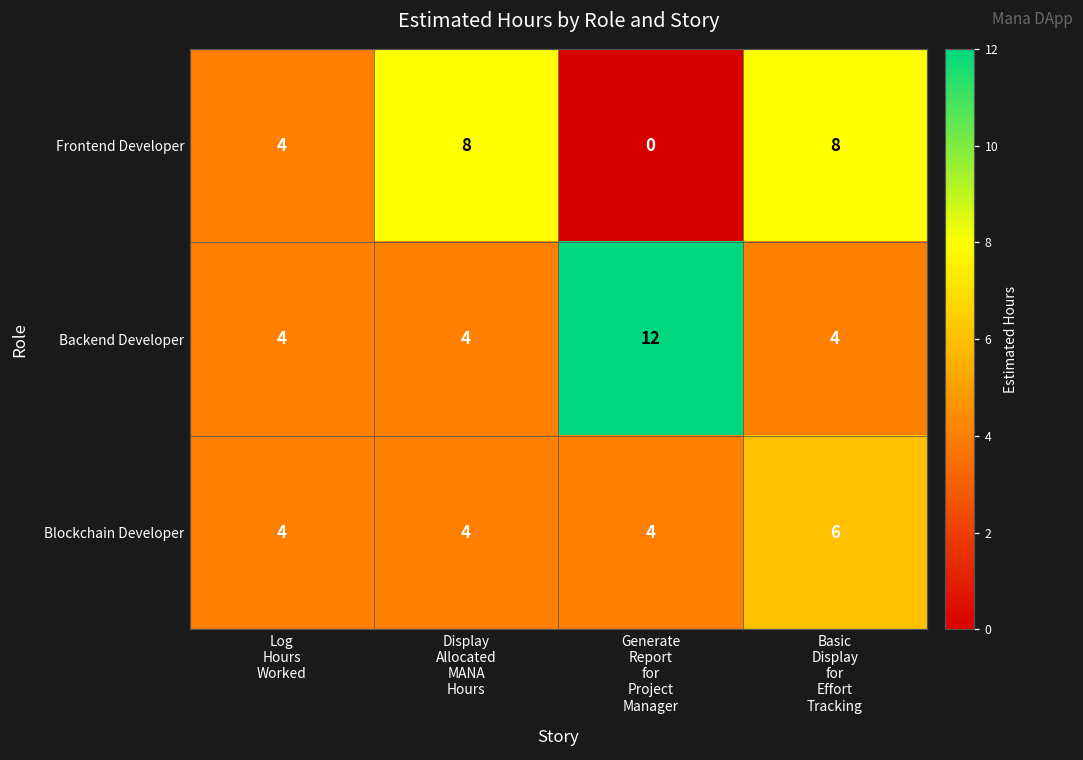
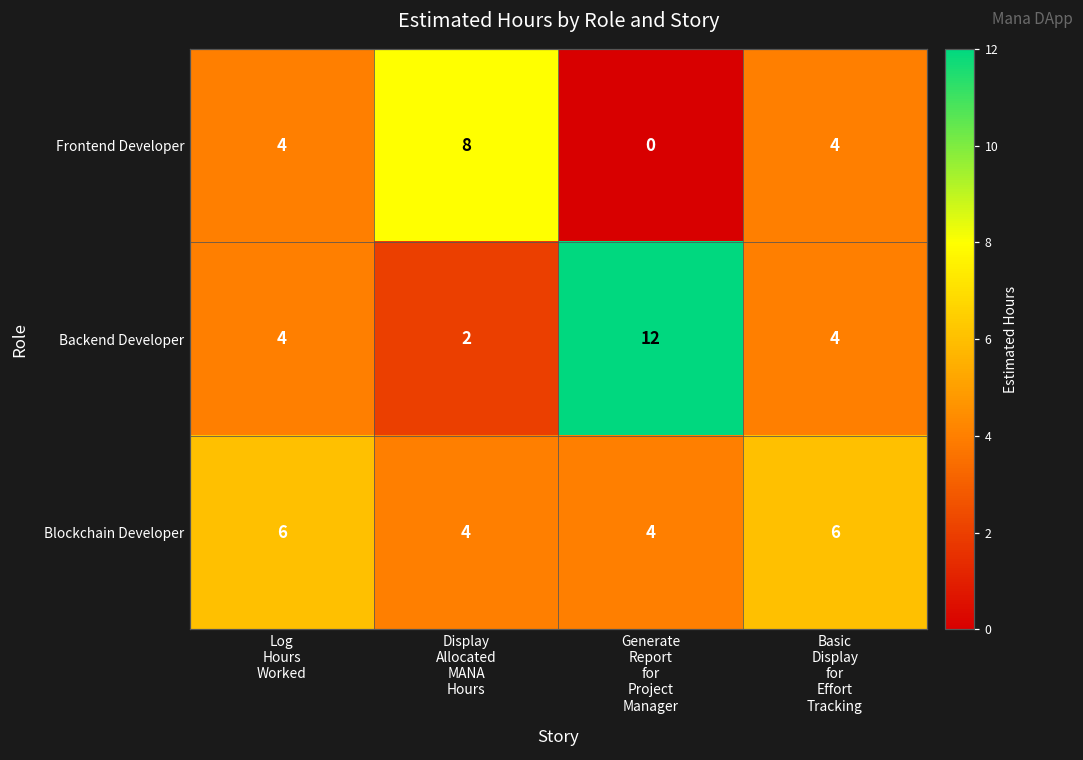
  {
    "Frontend Developer": {
      "Log Hours Worked": 4,
      "Display Allocated MANA Hours": 8,
      "Generate Report for Project Manager": 0,
-     "Basic Display for Effort Tracking": 8
+     "Basic Display for Effort Tracking": 4
    },
    "Backend Developer": {
      "Log Hours Worked": 4,
-     "Display Allocated MANA Hours": 4,
+     "Display Allocated MANA Hours": 2,
      "Generate Report for Project Manager": 12,
      "Basic Display for Effort Tracking": 4
    },
    "Blockchain Developer": {
-     "Log Hours Worked": 4,
+     "Log Hours Worked": 6,
      "Display Allocated MANA Hours": 4,
      "Generate Report for Project Manager": 4,
      "Basic Display for Effort Tracking": 6
    }
  }
